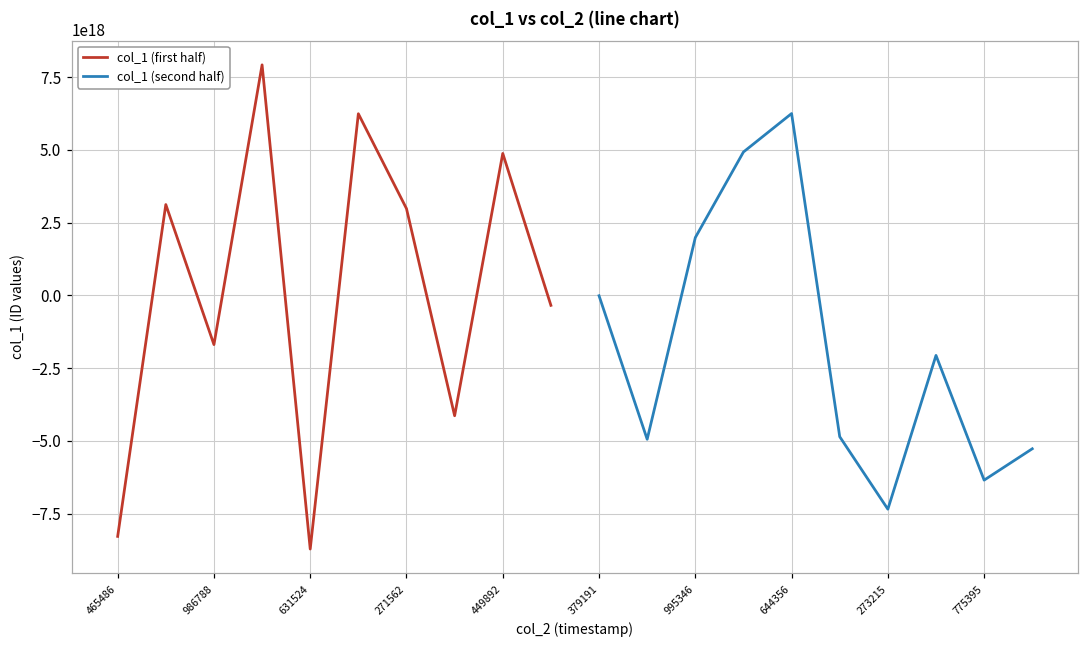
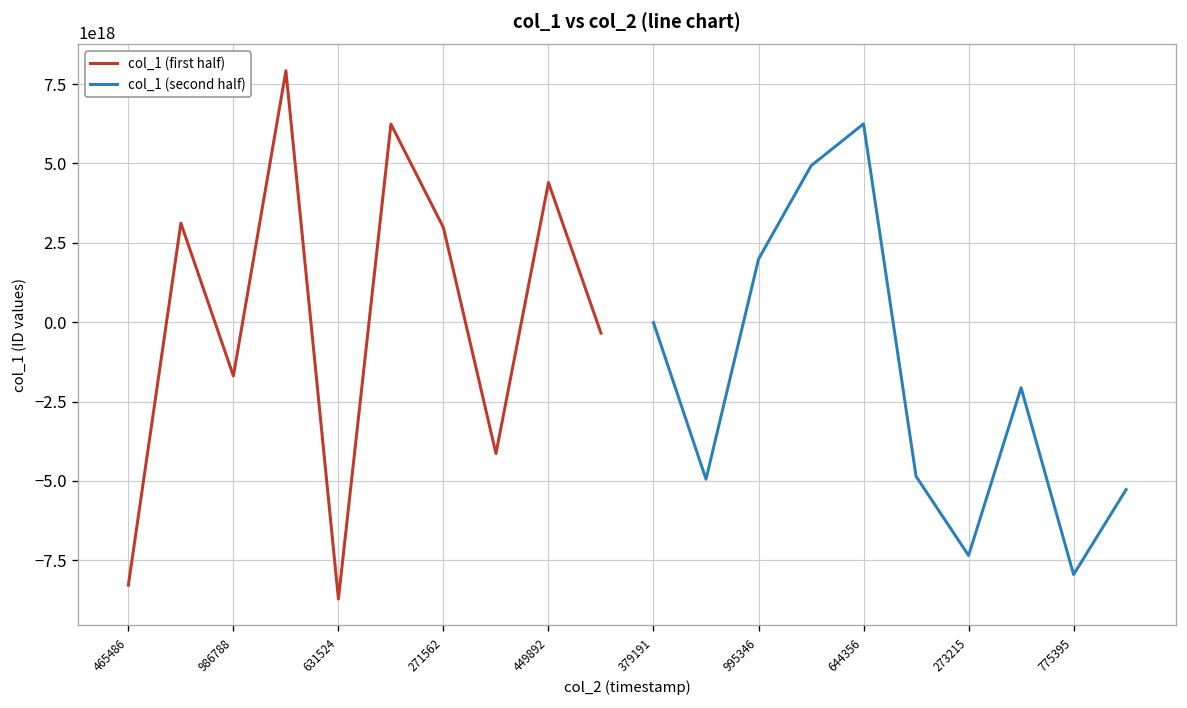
  {
    "col_1 (first half)": {
      "465486": -8300000000000000000,
      "986788": -1700000000000000000,
      "631524": -8700000000000000000,
      "271562": 3000000000000000000,
-     "449892": 4900000000000000000
+     "449892": 4400000000000000000
    },
    "col_1 (second half)": {
      "379191": 0,
      "995346": 2000000000000000000,
      "644356": 6200000000000000000,
      "273215": -7300000000000000000,
-     "775395": -6400000000000000000
+     "775395": -8000000000000000000
    }
  }
